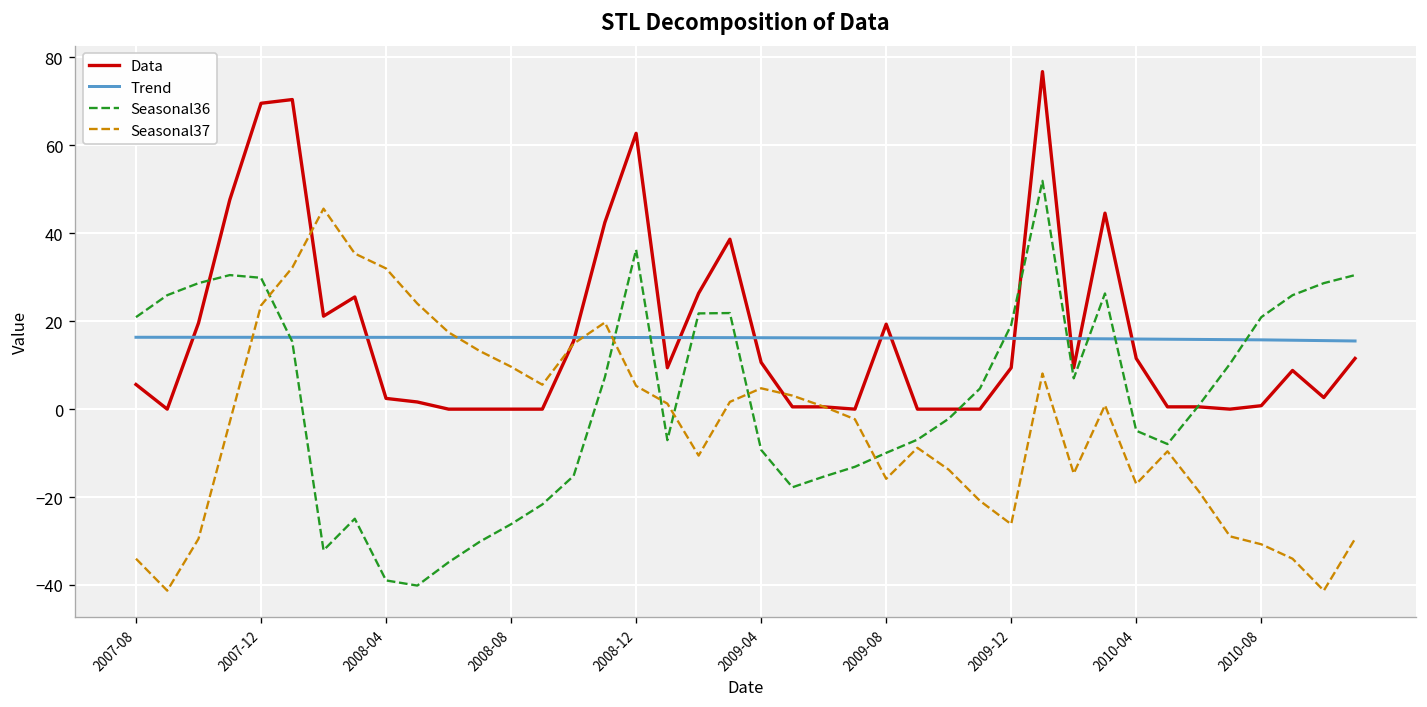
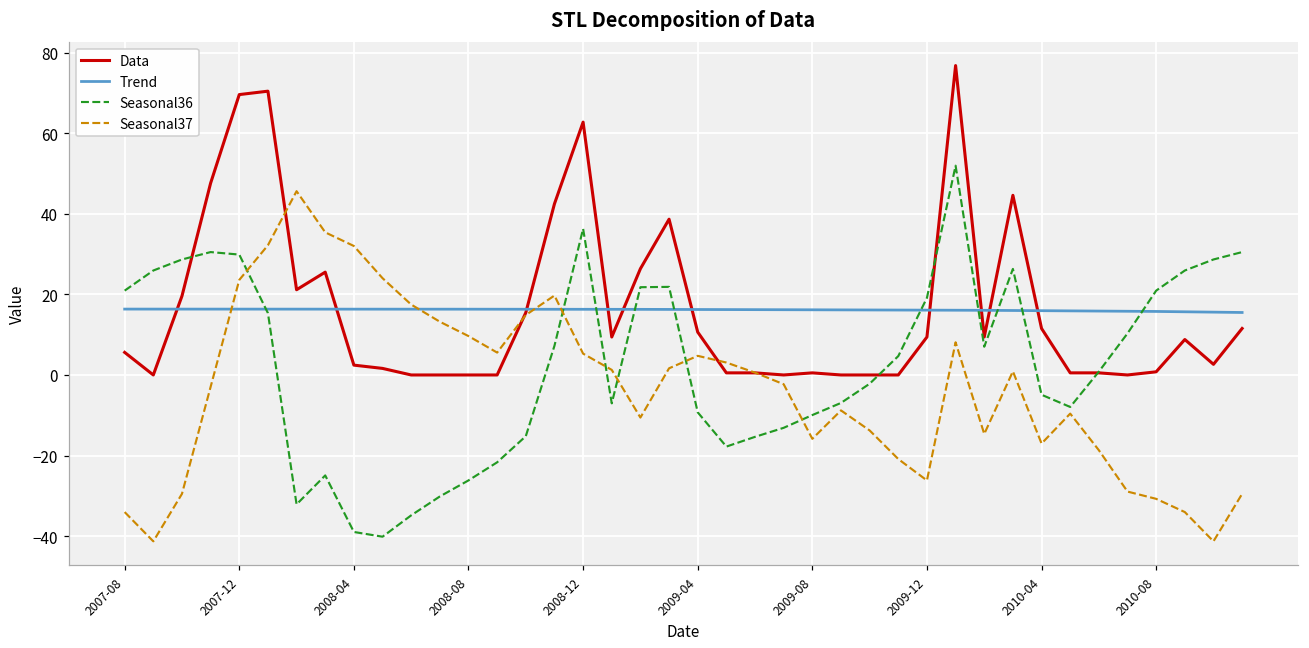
  {
    "Data": {
      "2007-08": 6,
      "2007-12": 70,
      "2008-04": 2,
      "2008-08": 0,
      "2008-12": 63,
      "2009-04": 11,
-     "2009-08": 19,
+     "2009-08": 1,
      "2009-12": 9,
      "2010-04": 12,
      "2010-08": 1
    },
    "Trend": {
      "2007-08": 16,
      "2007-12": 16,
      "2008-04": 16,
      "2008-08": 16,
      "2008-12": 16,
      "2009-04": 16,
      "2009-08": 16,
      "2009-12": 16,
      "2010-04": 16,
      "2010-08": 16
    },
    "Seasonal36": {
      "2007-08": 21,
      "2007-12": 30,
      "2008-04": -39,
      "2008-08": -26,
      "2008-12": 36,
      "2009-04": -9,
      "2009-08": -10,
      "2009-12": 19,
      "2010-04": -5,
      "2010-08": 21
    },
    "Seasonal37": {
      "2007-08": -34,
      "2007-12": 24,
      "2008-04": 32,
      "2008-08": 10,
      "2008-12": 5,
      "2009-04": 5,
      "2009-08": -16,
      "2009-12": -26,
      "2010-04": -17,
      "2010-08": -31
    }
  }
